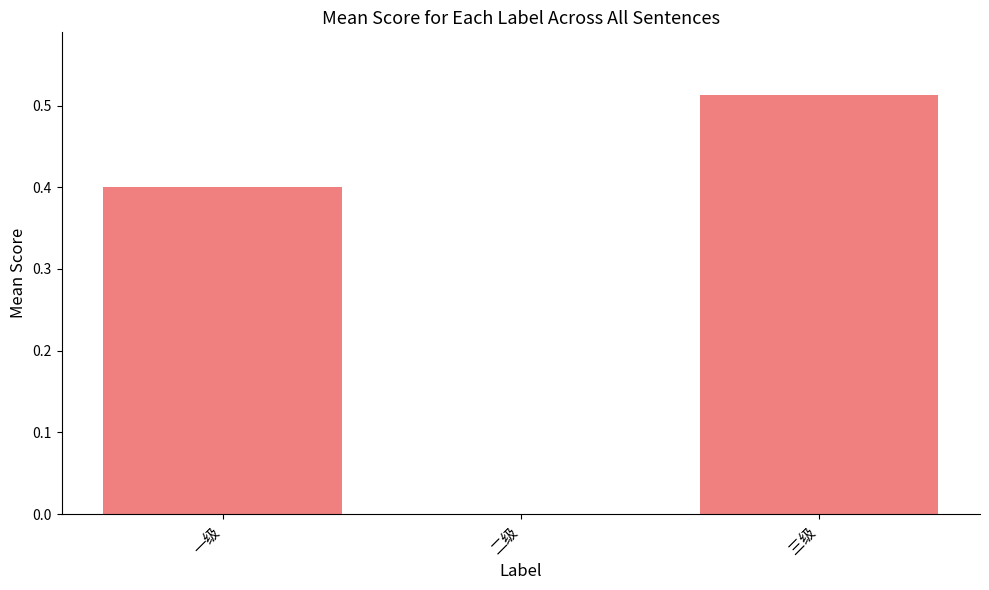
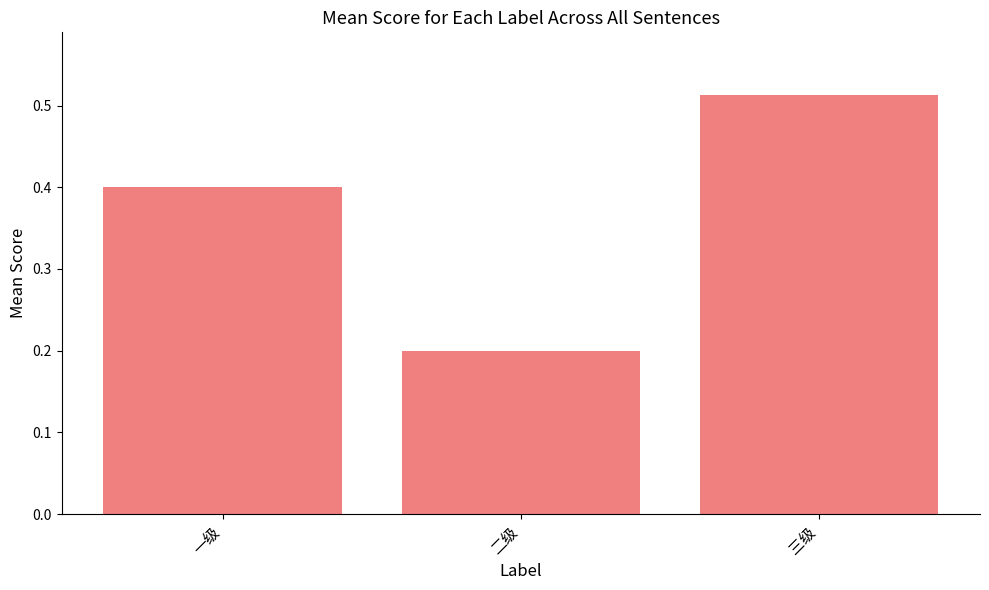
  {
    "一级": 0.4,
-   "二级": 0.0,
+   "二级": 0.2,
    "三级": 0.51
  }
